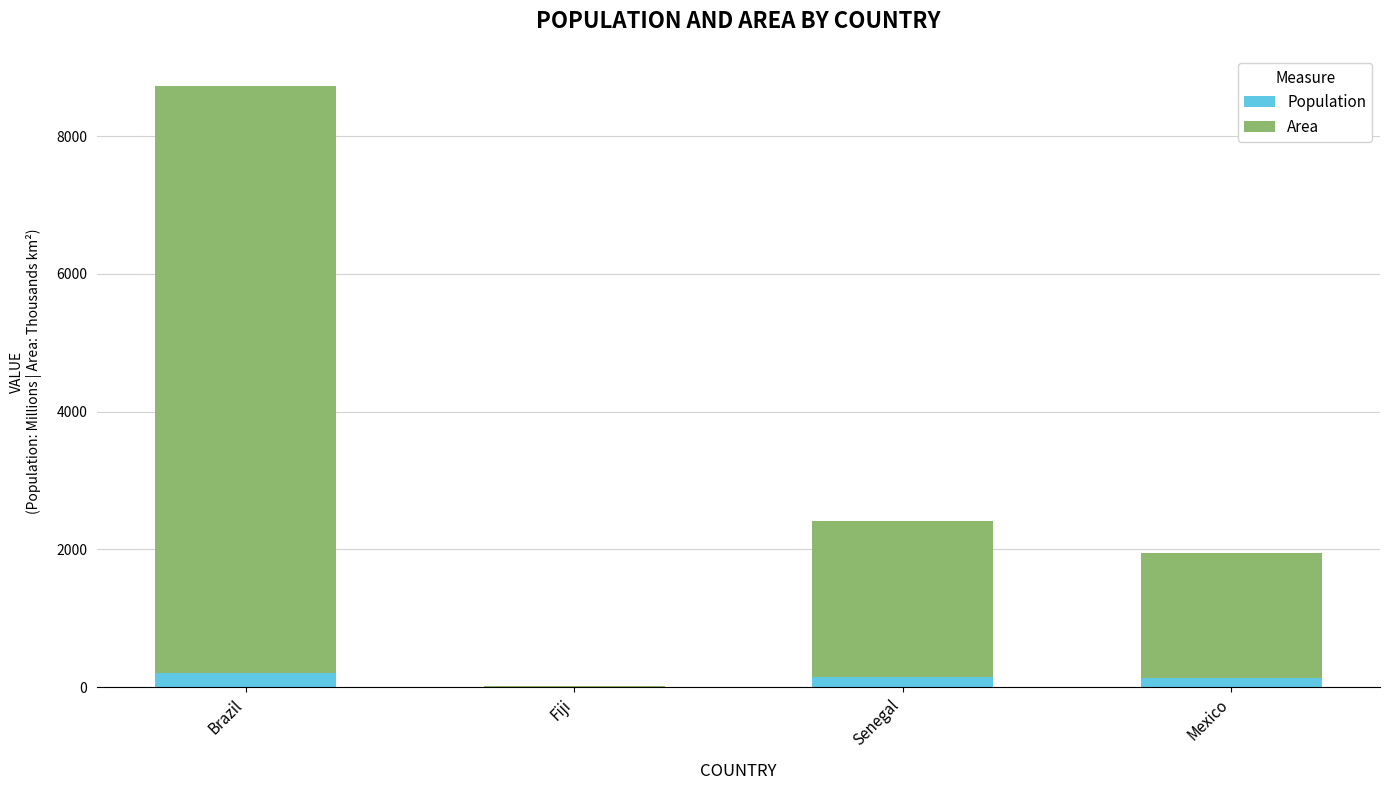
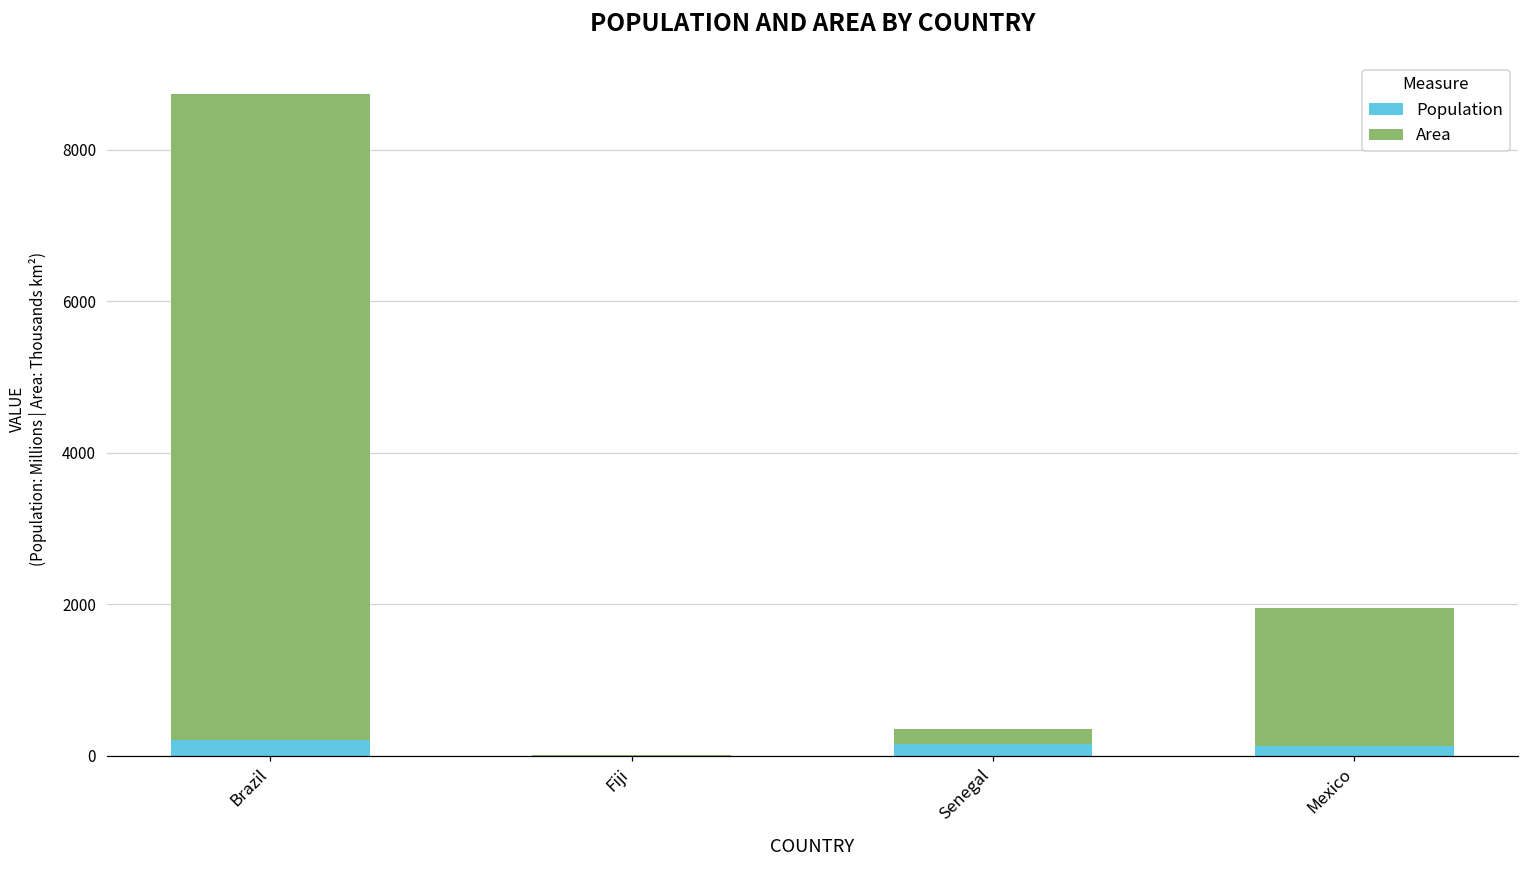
  {
    "Population": {
      "Brazil": 200,
      "Senegal": 200,
      "Mexico": 100
    },
    "Area": {
      "Brazil": 8500,
-     "Senegal": 2300,
+     "Senegal": 200,
      "Mexico": 1800
    }
  }
